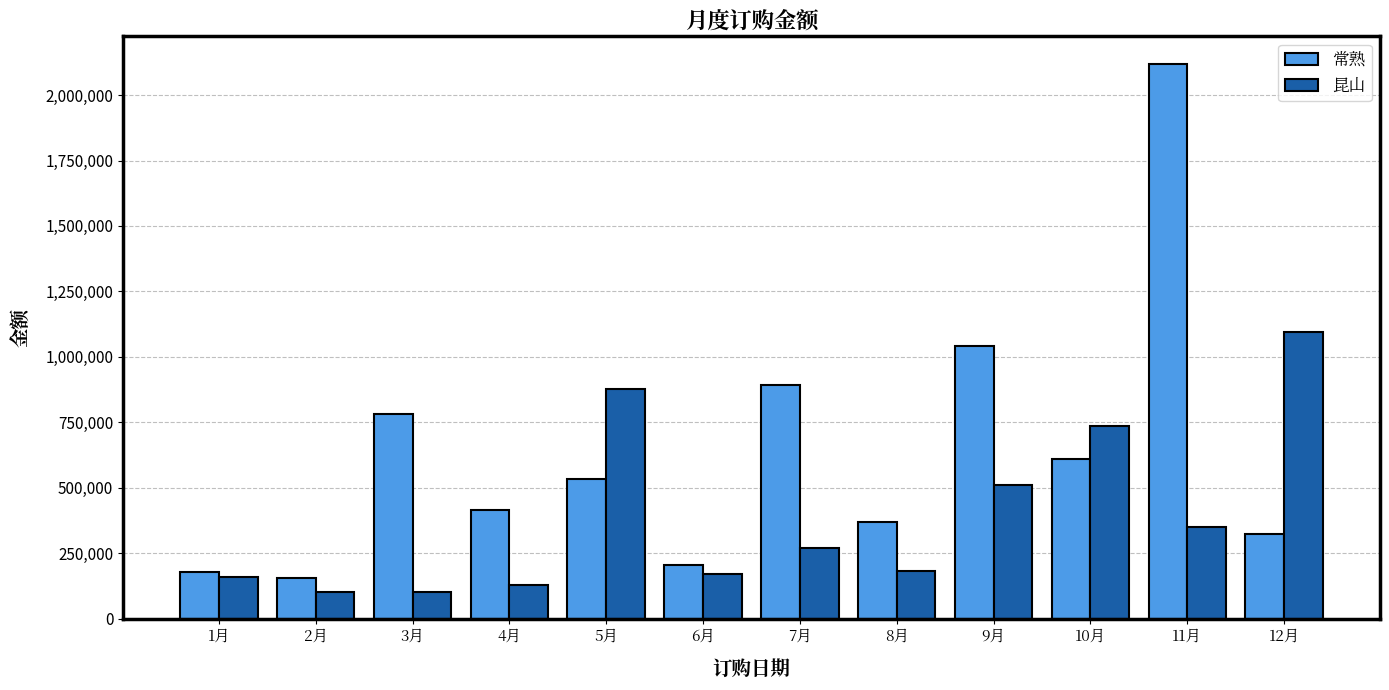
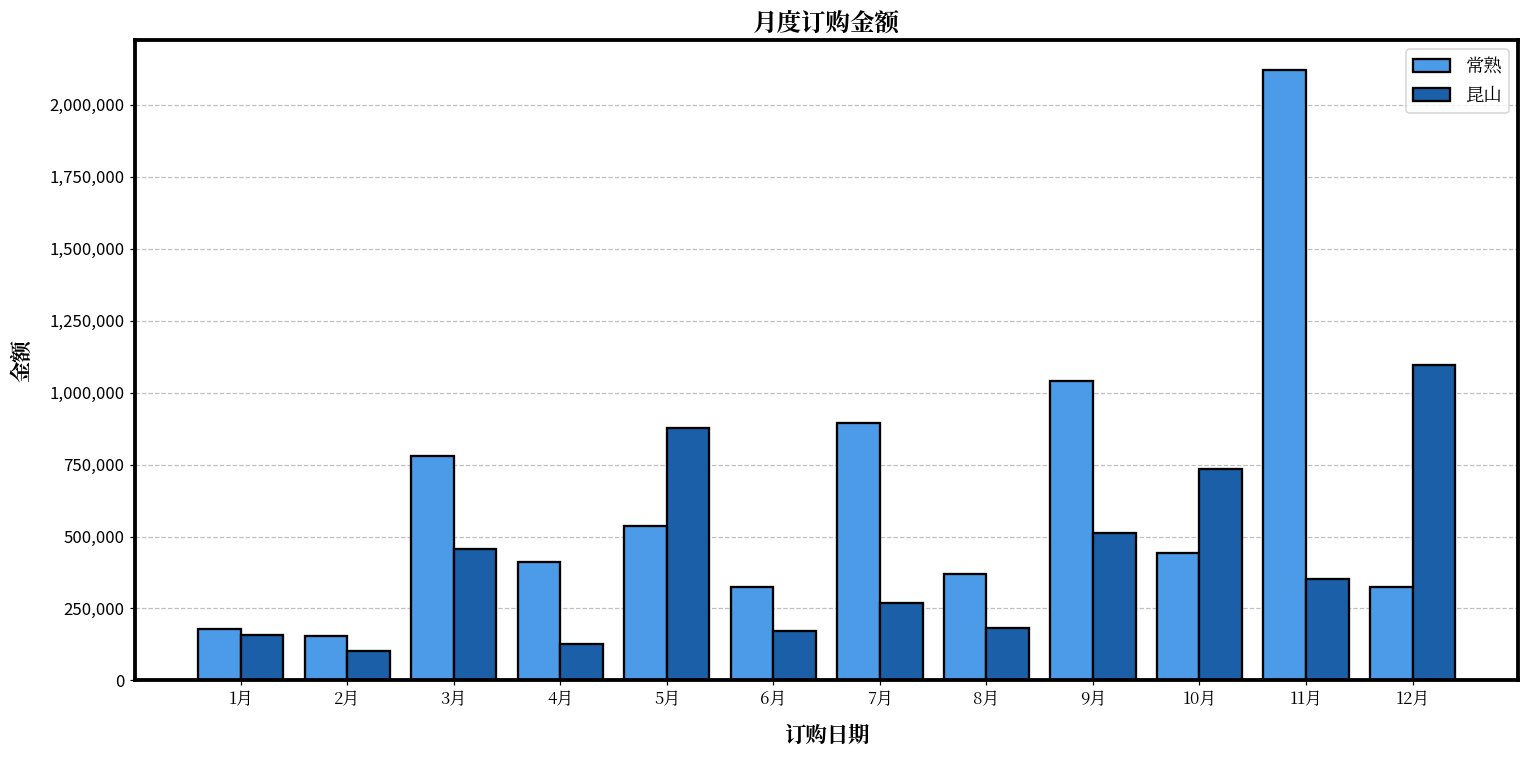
  {
    "常熟": {
      "1月": "180,000",
      "2月": "150,000",
      "3月": "780,000",
      "4月": "410,000",
      "5月": "530,000",
-     "6月": "200,000",
+     "6月": "320,000",
      "7月": "890,000",
      "8月": "370,000",
      "9月": "1,040,000",
-     "10月": "610,000",
+     "10月": "440,000",
      "11月": "2,120,000",
      "12月": "320,000"
    },
    "昆山": {
      "1月": "160,000",
      "2月": "100,000",
-     "3月": "100,000",
+     "3月": "460,000",
      "4月": "130,000",
      "5月": "880,000",
      "6月": "170,000",
      "7月": "270,000",
      "8月": "180,000",
      "9月": "510,000",
      "10月": "740,000",
      "11月": "350,000",
      "12月": "1,100,000"
    }
  }
